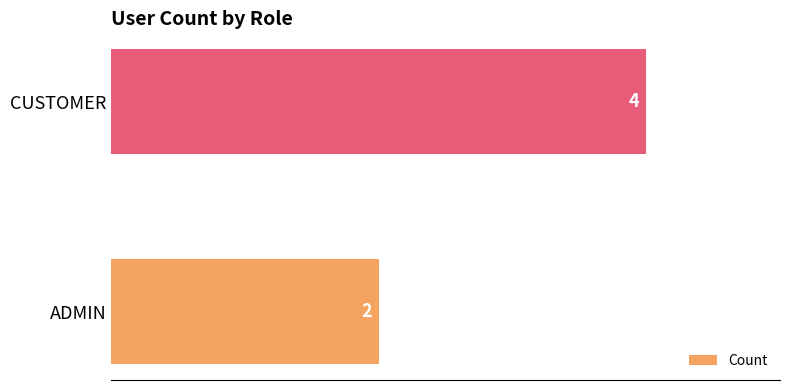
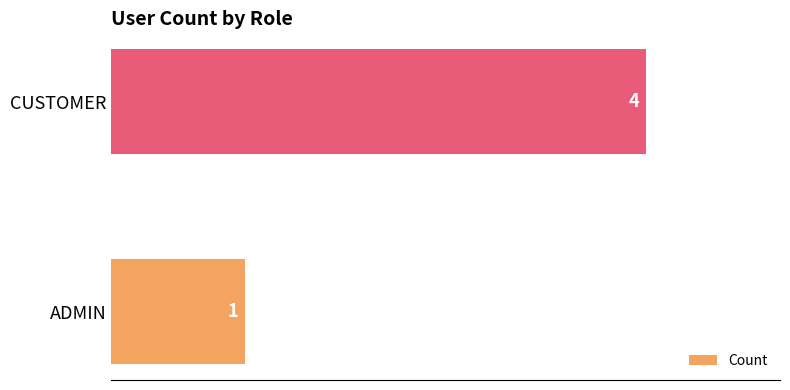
  {
    "CUSTOMER": 4,
-   "ADMIN": 2
+   "ADMIN": 1
  }
